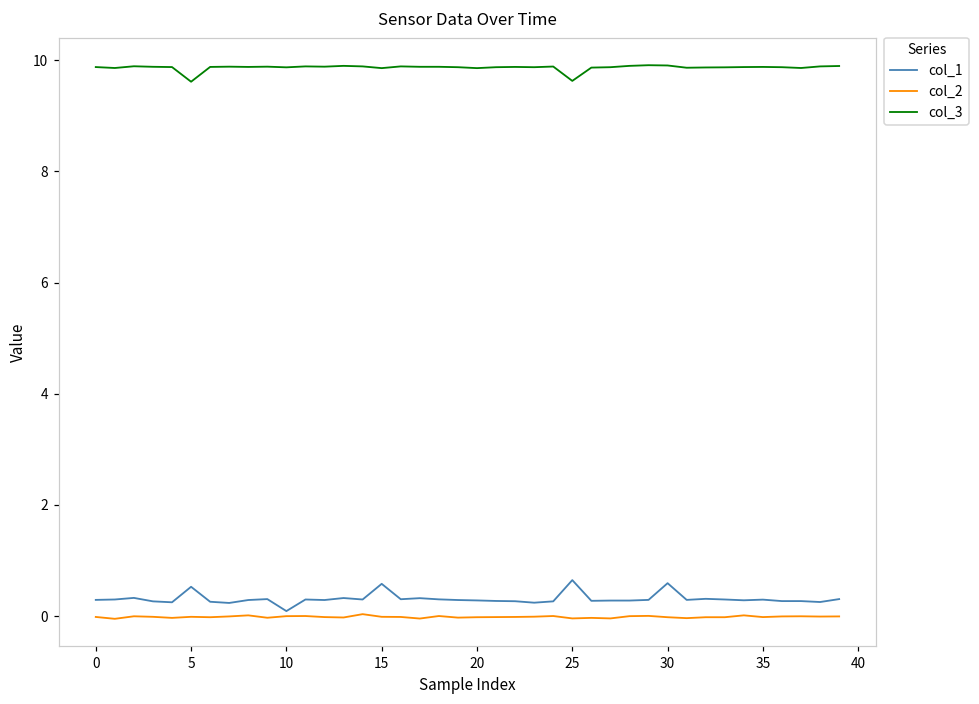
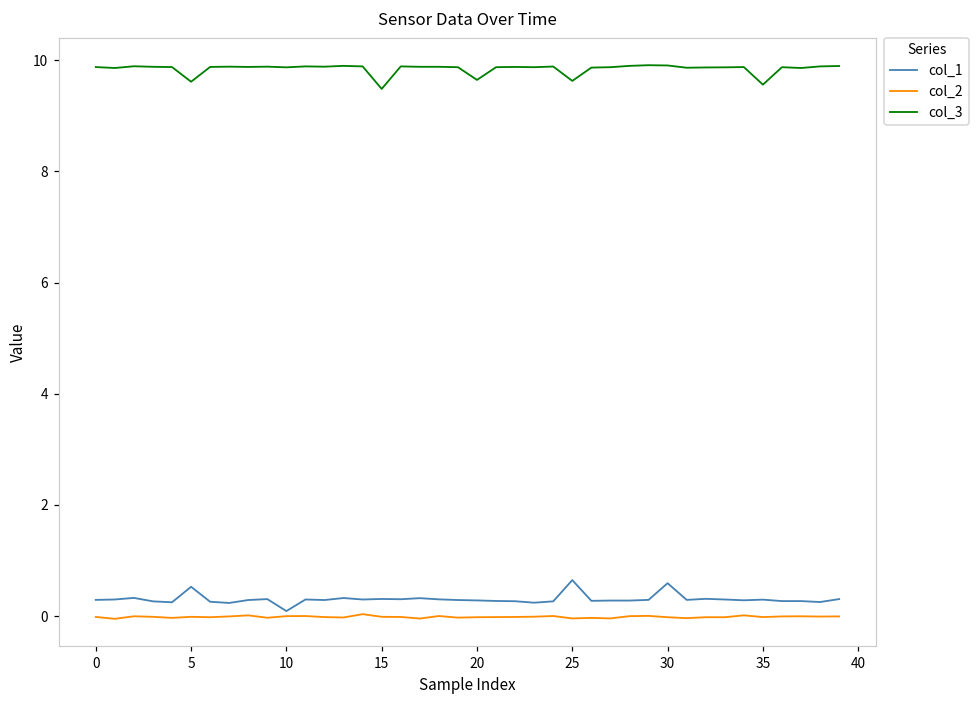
  {
    "col_1": {
      "0": 0.3,
      "5": 0.5,
      "10": 0.1,
-     "15": 0.6,
+     "15": 0.3,
      "20": 0.3,
      "25": 0.6,
      "30": 0.6,
      "35": 0.3
    },
    "col_2": {
      "0": 0.0,
      "5": 0.0,
      "10": 0.0,
      "15": 0.0,
      "20": 0.0,
      "25": 0.0,
      "30": 0.0,
      "35": 0.0
    },
    "col_3": {
      "0": 9.9,
      "5": 9.6,
      "10": 9.9,
-     "15": 9.9,
-     "20": 9.9,
+     "15": 9.5,
+     "20": 9.6,
      "25": 9.6,
      "30": 9.9,
-     "35": 9.9
+     "35": 9.6
    }
  }
